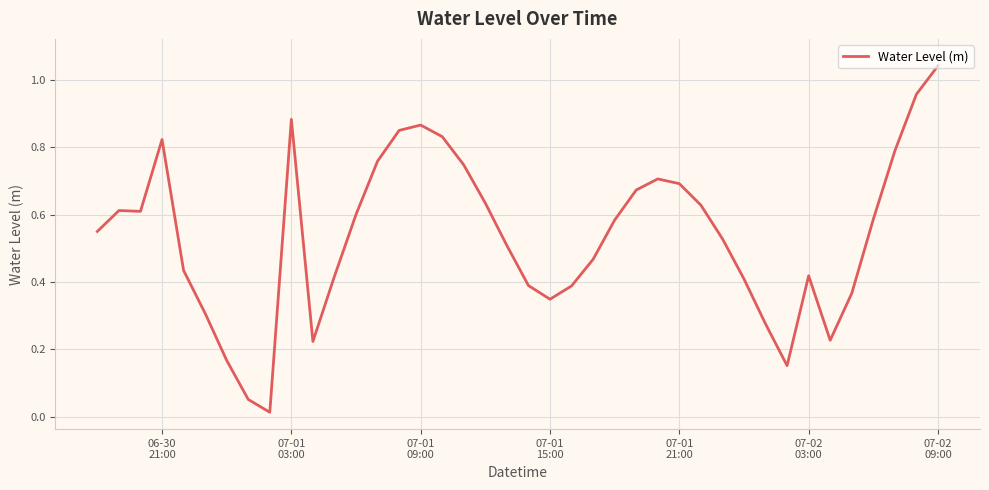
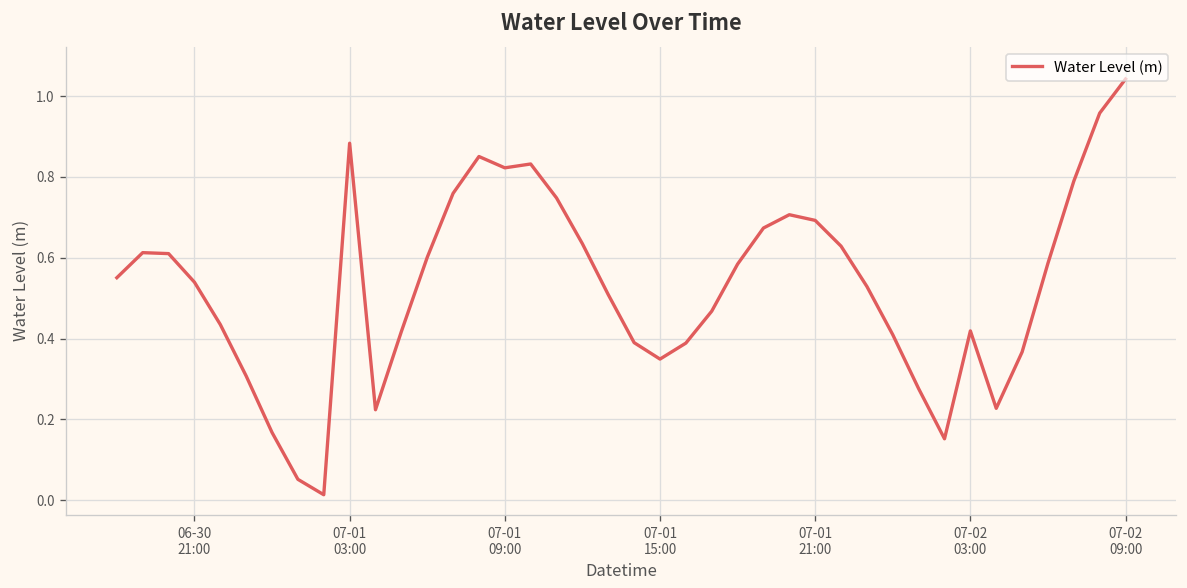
  {
-   "06-30 21:00": 0.82,
+   "06-30 21:00": 0.54,
    "07-01 03:00": 0.88,
-   "07-01 09:00": 0.87,
+   "07-01 09:00": 0.82,
    "07-01 15:00": 0.35,
    "07-01 21:00": 0.69,
    "07-02 03:00": 0.42
  }
